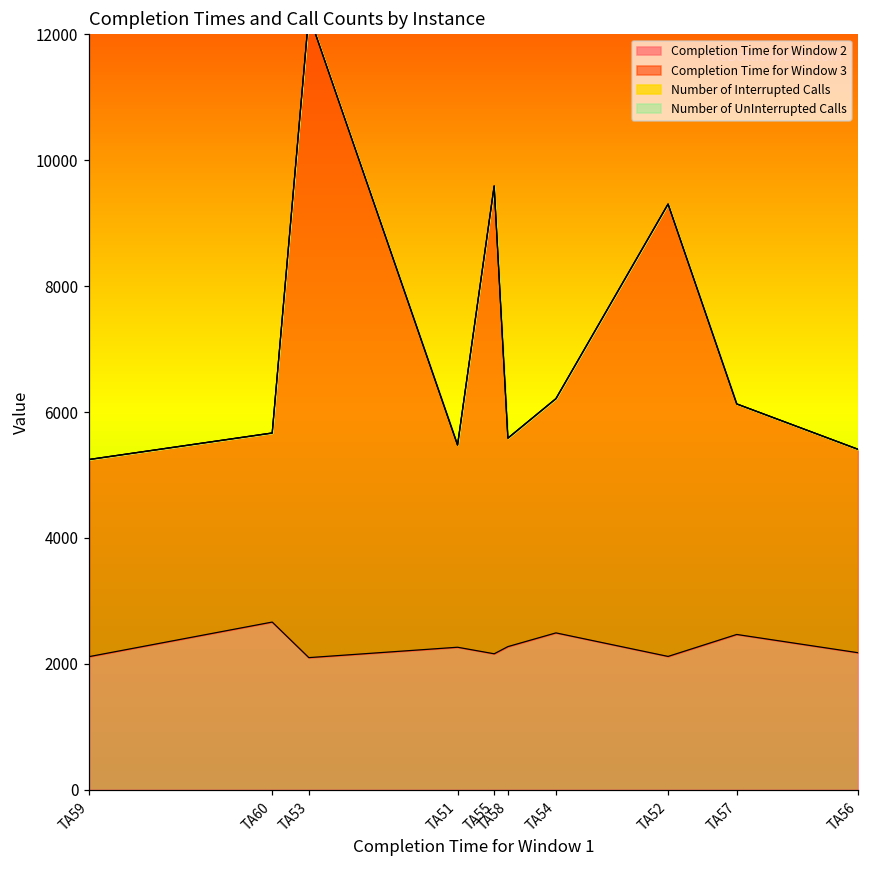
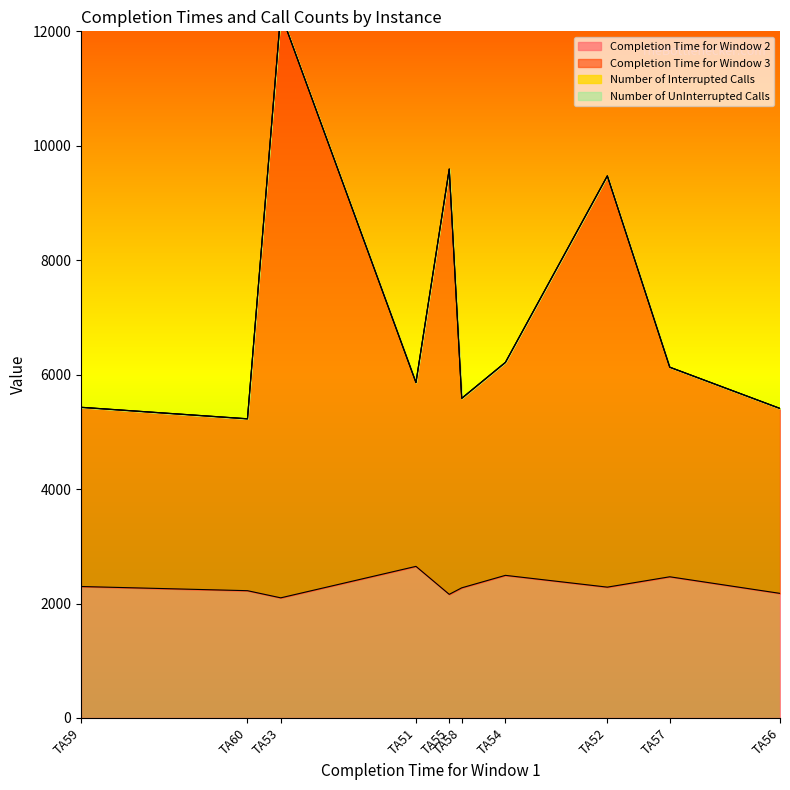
  {
    "Completion Time for Window 2": {
-     "TA59": 2100,
-     "TA60": 2700,
+     "TA59": 2300,
+     "TA60": 2200,
      "TA53": 2100,
-     "TA51": 2300,
+     "TA51": 2600,
      "TA55": 2200,
      "TA58": 2300,
      "TA54": 2500,
-     "TA52": 2100,
+     "TA52": 2300,
      "TA57": 2500,
      "TA56": 2200
    }
  }
